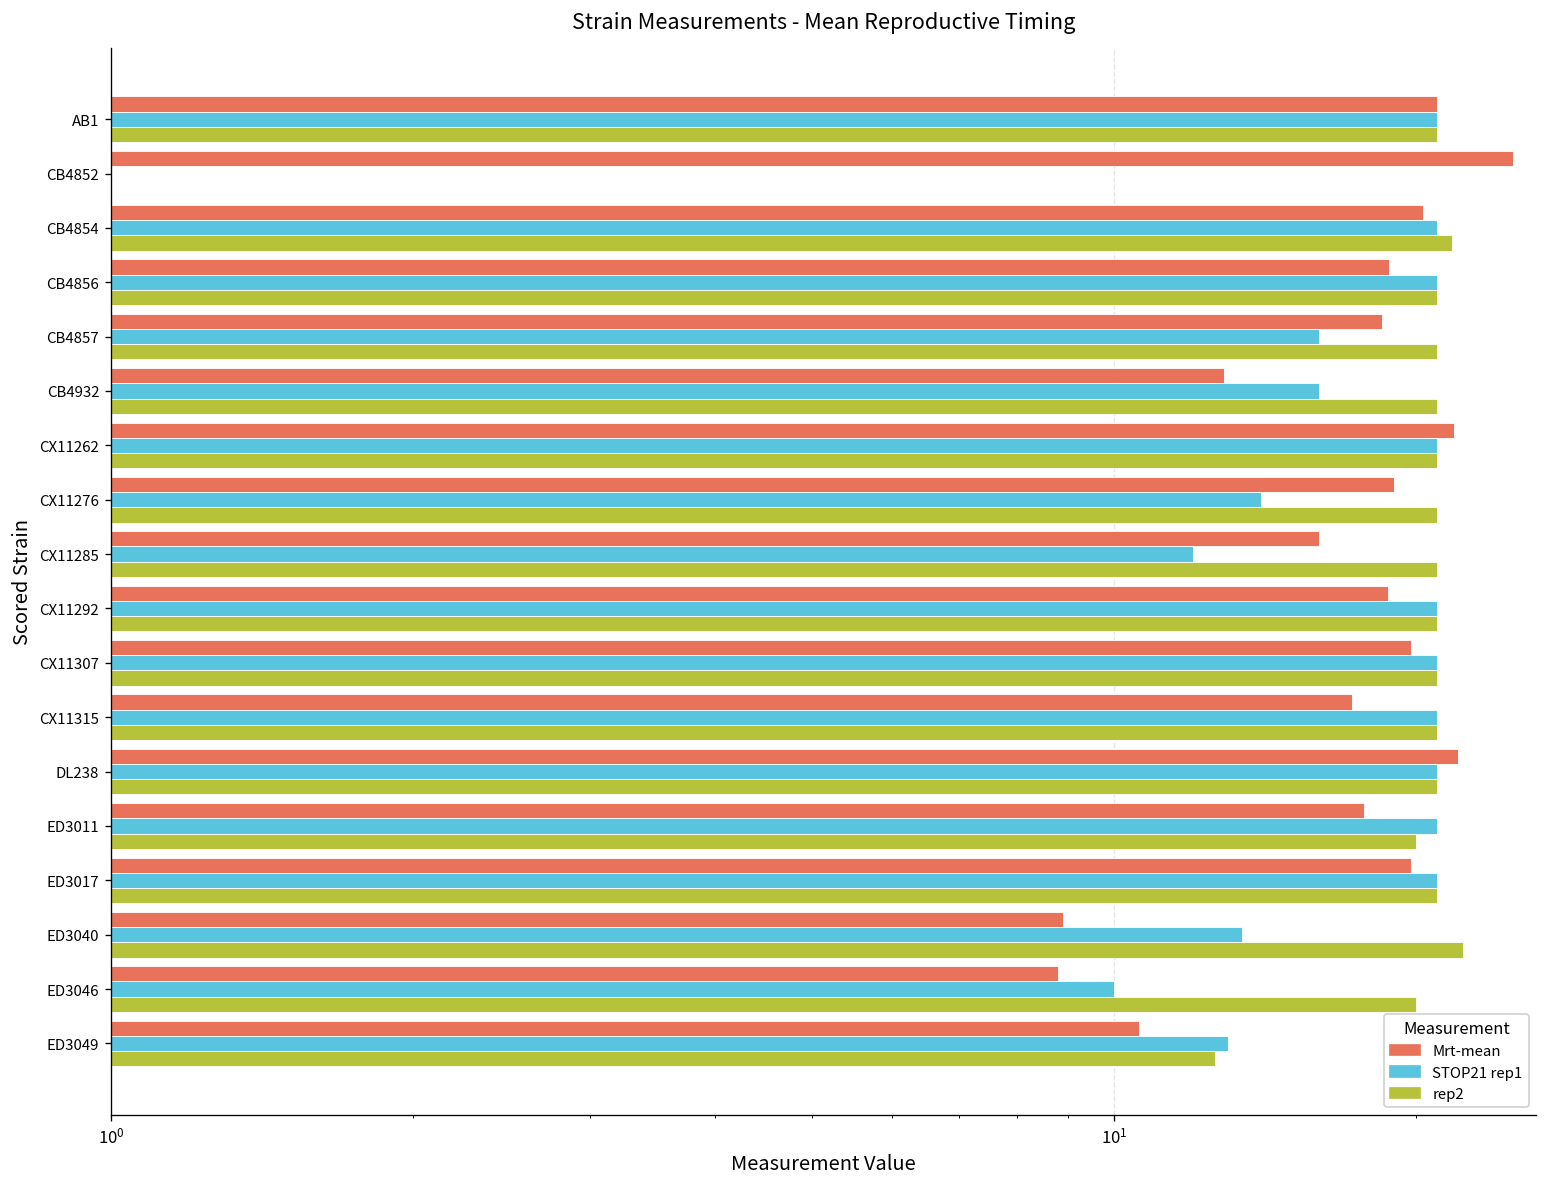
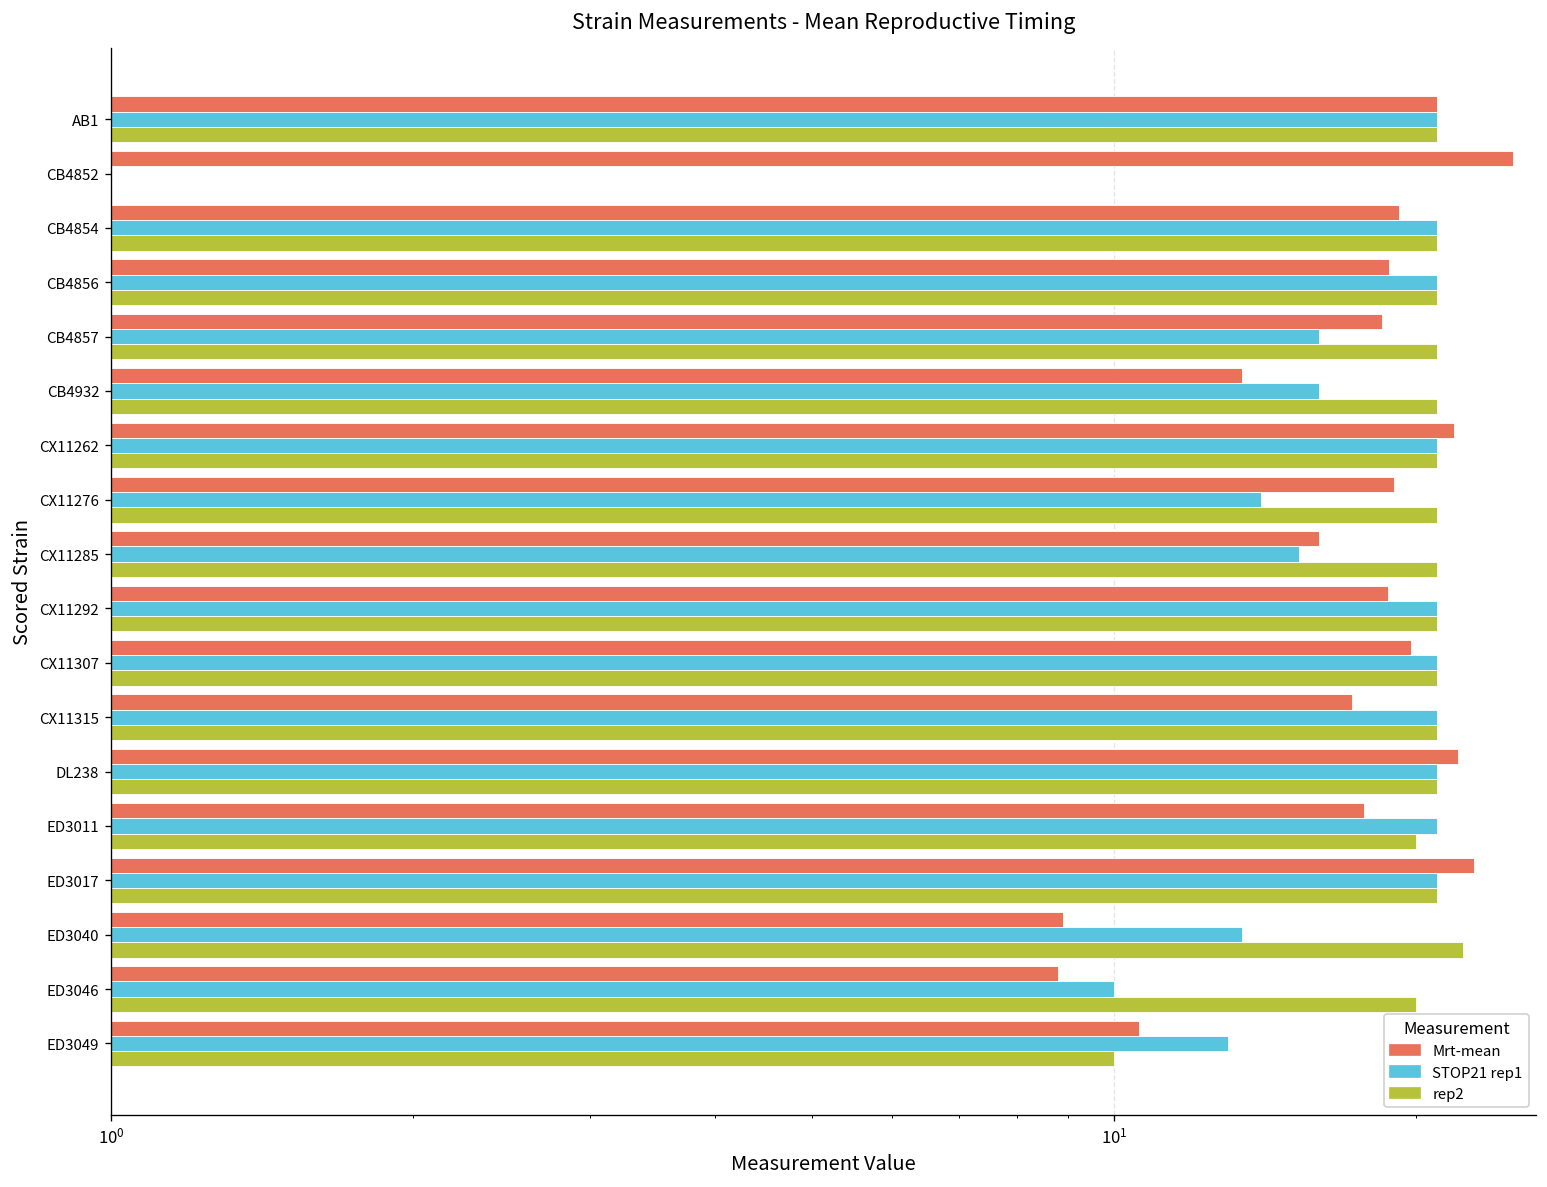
  {
    "Mrt-mean": {
      "AB1": 21.0,
      "CB4852": 25.0,
-     "CB4854": 20.3,
+     "CB4854": 19.3,
      "CB4856": 18.8,
      "CB4857": 18.5,
-     "CB4932": 12.9,
+     "CB4932": 13.4,
      "CX11262": 21.8,
      "CX11276": 19.0,
      "CX11285": 16.0,
      "CX11292": 18.8,
      "CX11307": 19.8,
      "CX11315": 17.3,
      "DL238": 22.0,
      "ED3011": 17.8,
-     "ED3017": 19.8,
+     "ED3017": 22.9,
      "ED3040": 8.9,
      "ED3046": 8.8,
      "ED3049": 10.6
    },
    "STOP21 rep1": {
      "AB1": 21.0,
      "CB4854": 21.0,
      "CB4856": 21.0,
      "CB4857": 16.0,
      "CB4932": 16.0,
      "CX11262": 21.0,
      "CX11276": 14.0,
-     "CX11285": 12.0,
+     "CX11285": 15.3,
      "CX11292": 21.0,
      "CX11307": 21.0,
      "CX11315": 21.0,
      "DL238": 21.0,
      "ED3011": 21.0,
      "ED3017": 21.0,
      "ED3040": 13.4,
      "ED3046": 10.0,
      "ED3049": 13.0
    },
    "rep2": {
      "AB1": 21.0,
-     "CB4854": 21.7,
+     "CB4854": 21.0,
      "CB4856": 21.0,
      "CB4857": 21.0,
      "CB4932": 21.0,
      "CX11262": 21.0,
      "CX11276": 21.0,
      "CX11285": 21.0,
      "CX11292": 21.0,
      "CX11307": 21.0,
      "CX11315": 21.0,
      "DL238": 21.0,
      "ED3011": 20.0,
      "ED3017": 21.0,
      "ED3040": 22.3,
      "ED3046": 20.0,
-     "ED3049": 12.6
+     "ED3049": 10.0
    }
  }
